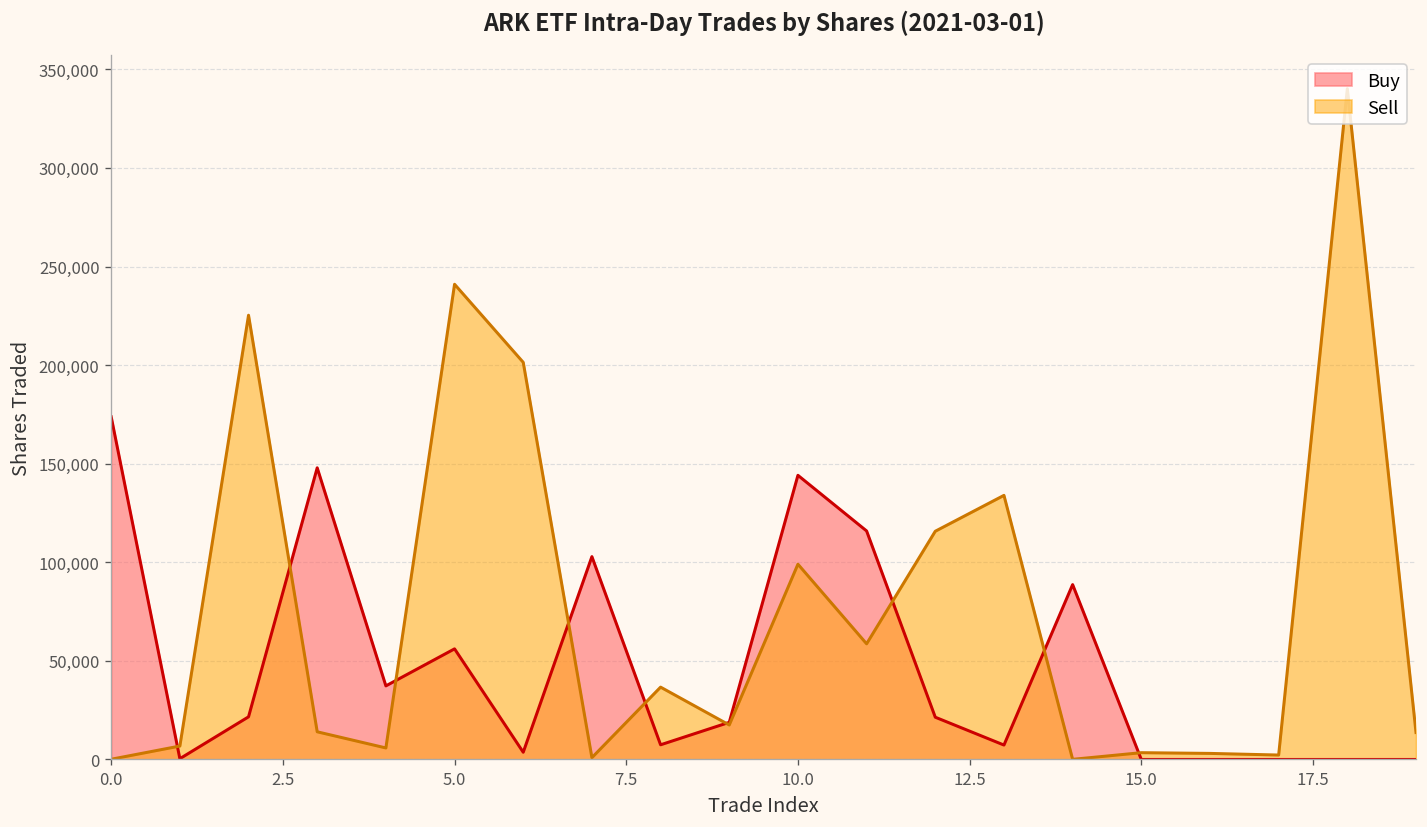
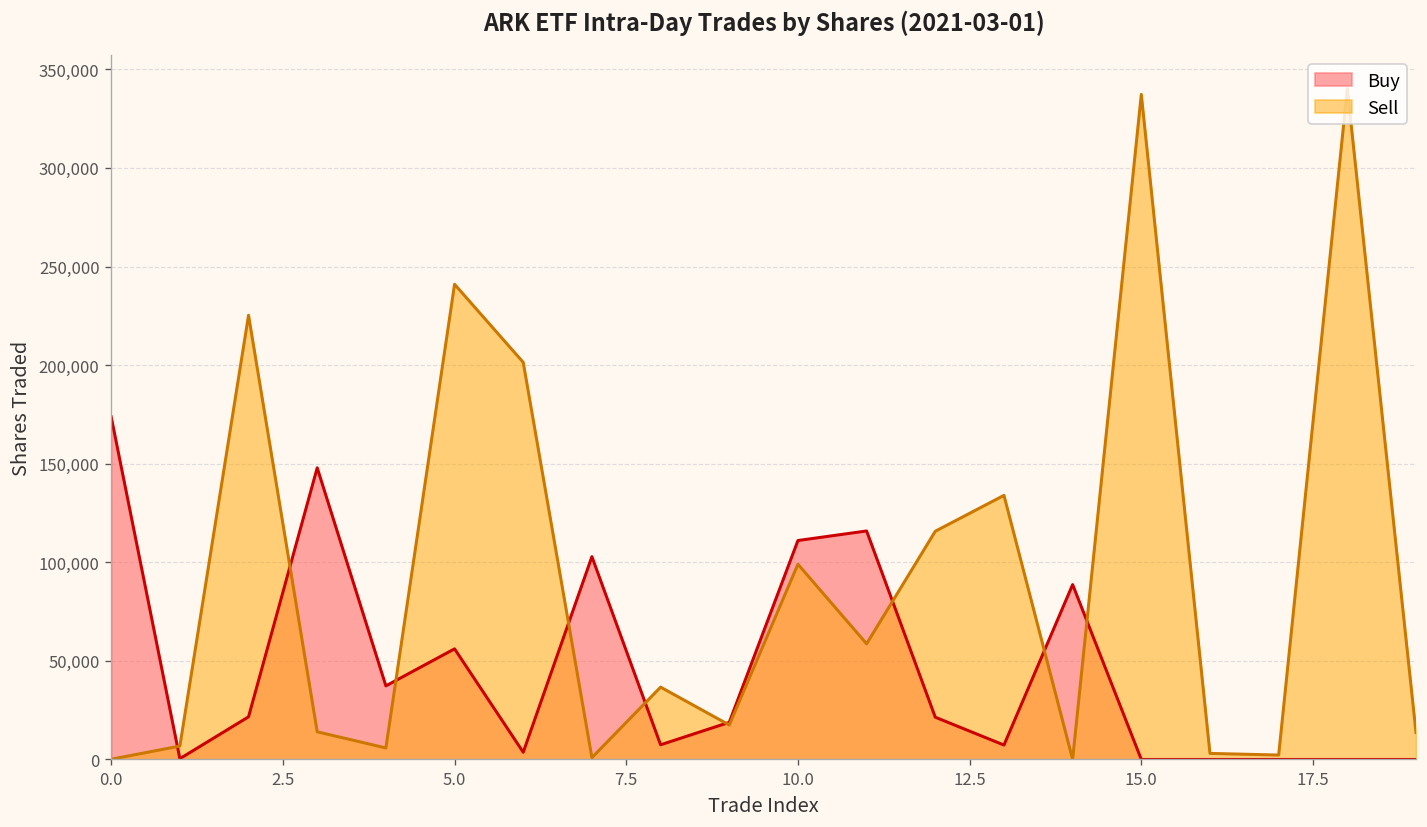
  {
    "Buy": {
      "0.0": "174,000",
      "5.0": "56,000",
-     "10.0": "144,000",
+     "10.0": "111,000",
      "15.0": "0"
    },
    "Sell": {
      "0.0": "0",
      "5.0": "241,000",
      "10.0": "99,000",
-     "15.0": "3,000"
+     "15.0": "337,000"
    }
  }
